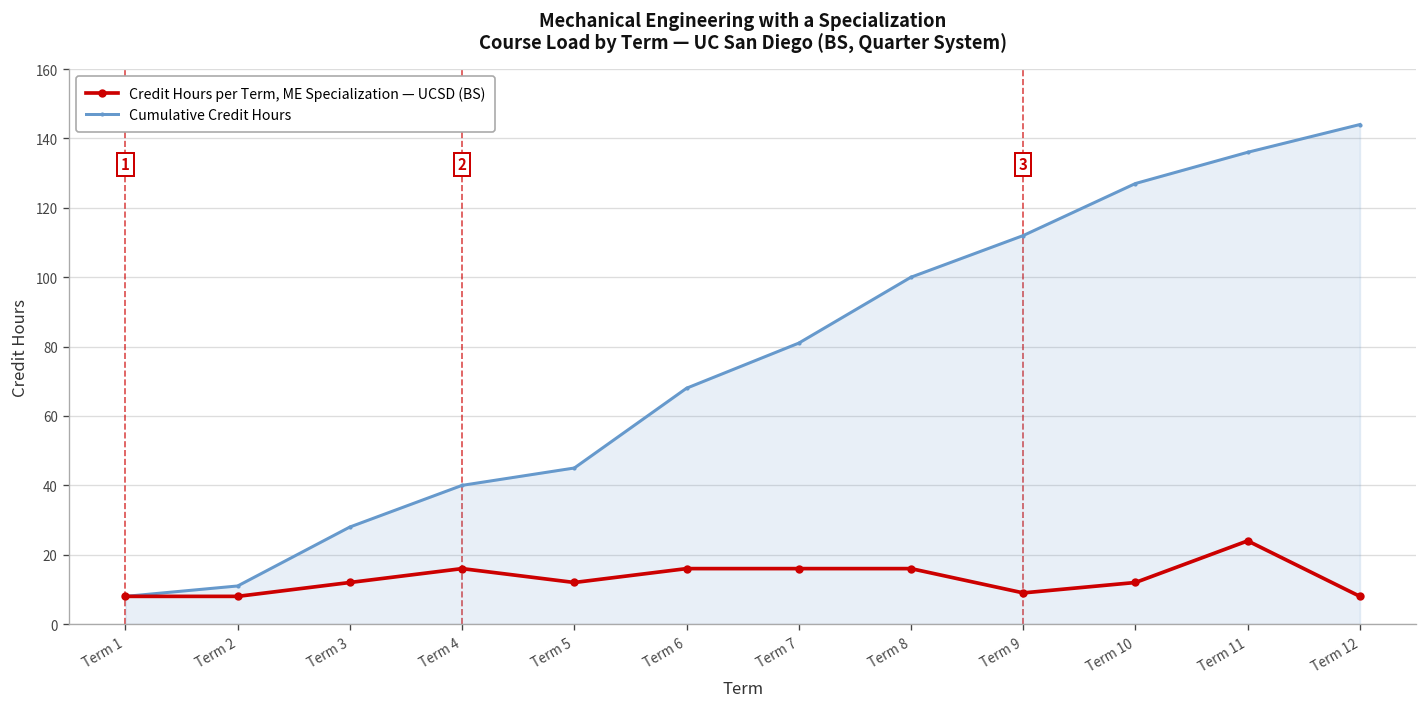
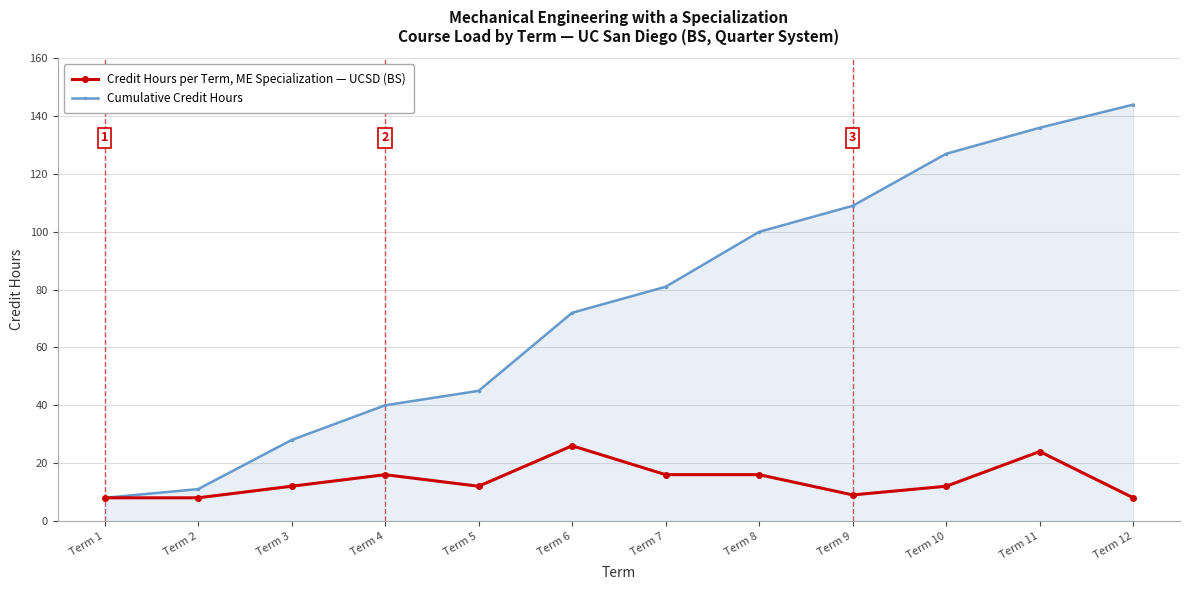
  {
    "Credit Hours per Term, ME Specialization — UCSD (BS)": {
      "Term 2": 8,
      "Term 3": 12,
      "Term 4": 16,
      "Term 5": 12,
-     "Term 6": 16,
+     "Term 6": 26,
      "Term 7": 16,
      "Term 8": 16,
      "Term 9": 9,
      "Term 10": 12,
      "Term 11": 24,
      "Term 12": 8
    },
    "Cumulative Credit Hours": {
      "Term 2": 11,
      "Term 3": 28,
      "Term 4": 40,
      "Term 5": 45,
-     "Term 6": 68,
+     "Term 6": 72,
      "Term 7": 81,
      "Term 8": 100,
-     "Term 9": 112,
+     "Term 9": 109,
      "Term 10": 127,
      "Term 11": 136,
      "Term 12": 144
    }
  }
